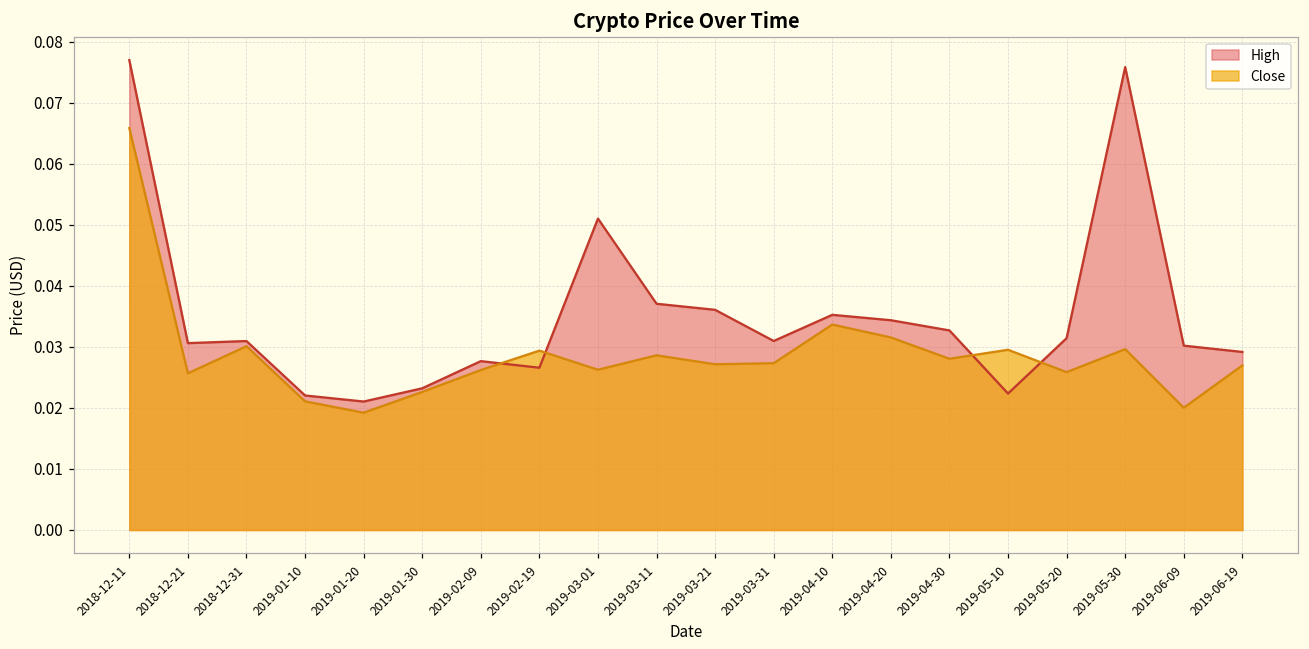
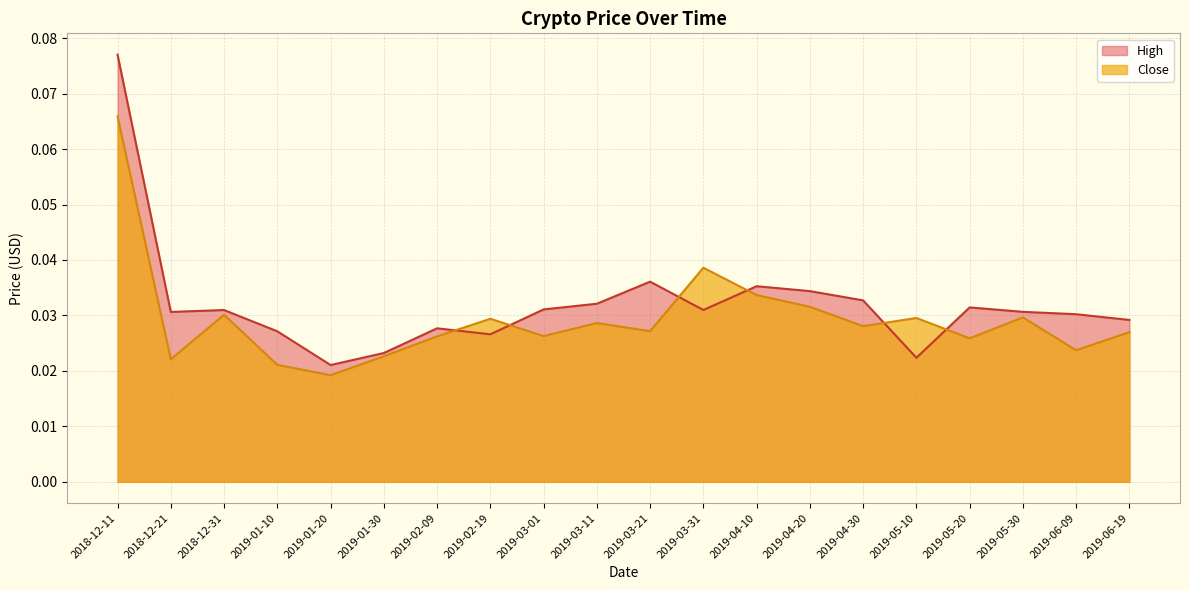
  {
    "High": {
      "2018-12-11": 0.077,
      "2018-12-21": 0.031,
      "2018-12-31": 0.031,
-     "2019-01-10": 0.022,
+     "2019-01-10": 0.027,
      "2019-01-20": 0.021,
      "2019-01-30": 0.023,
      "2019-02-09": 0.028,
      "2019-02-19": 0.027,
-     "2019-03-01": 0.051,
-     "2019-03-11": 0.037,
+     "2019-03-01": 0.031,
+     "2019-03-11": 0.032,
      "2019-03-21": 0.036,
      "2019-03-31": 0.031,
      "2019-04-10": 0.035,
      "2019-04-20": 0.034,
      "2019-04-30": 0.033,
      "2019-05-10": 0.022,
      "2019-05-20": 0.031,
-     "2019-05-30": 0.076,
+     "2019-05-30": 0.031,
      "2019-06-09": 0.030,
      "2019-06-19": 0.029
    },
    "Close": {
      "2018-12-11": 0.066,
-     "2018-12-21": 0.026,
+     "2018-12-21": 0.022,
      "2018-12-31": 0.030,
      "2019-01-10": 0.021,
      "2019-01-20": 0.019,
      "2019-01-30": 0.023,
      "2019-02-09": 0.026,
      "2019-02-19": 0.029,
      "2019-03-01": 0.026,
      "2019-03-11": 0.029,
      "2019-03-21": 0.027,
-     "2019-03-31": 0.027,
+     "2019-03-31": 0.039,
      "2019-04-10": 0.034,
      "2019-04-20": 0.032,
      "2019-04-30": 0.028,
      "2019-05-10": 0.030,
      "2019-05-20": 0.026,
      "2019-05-30": 0.030,
-     "2019-06-09": 0.020,
+     "2019-06-09": 0.024,
      "2019-06-19": 0.027
    }
  }
